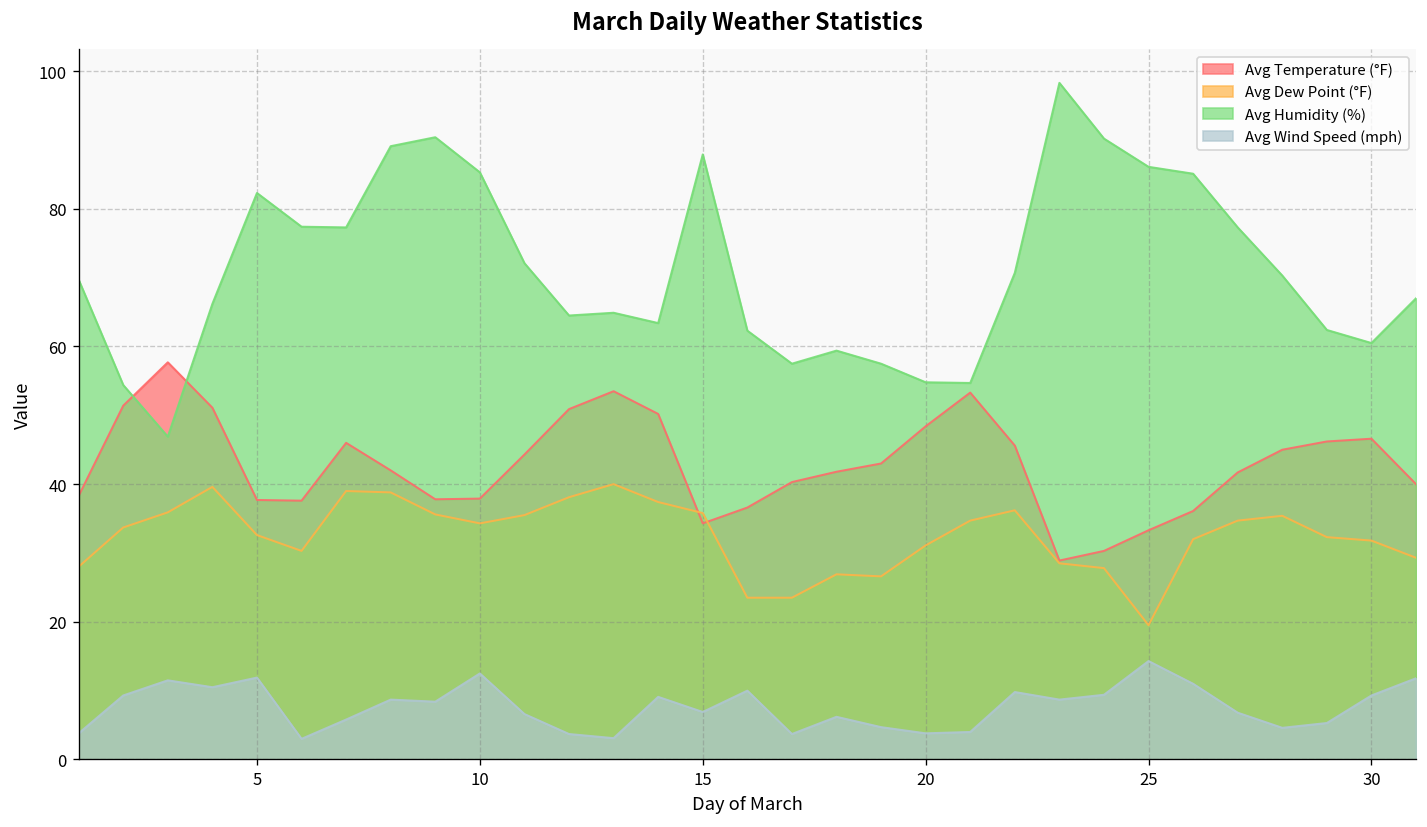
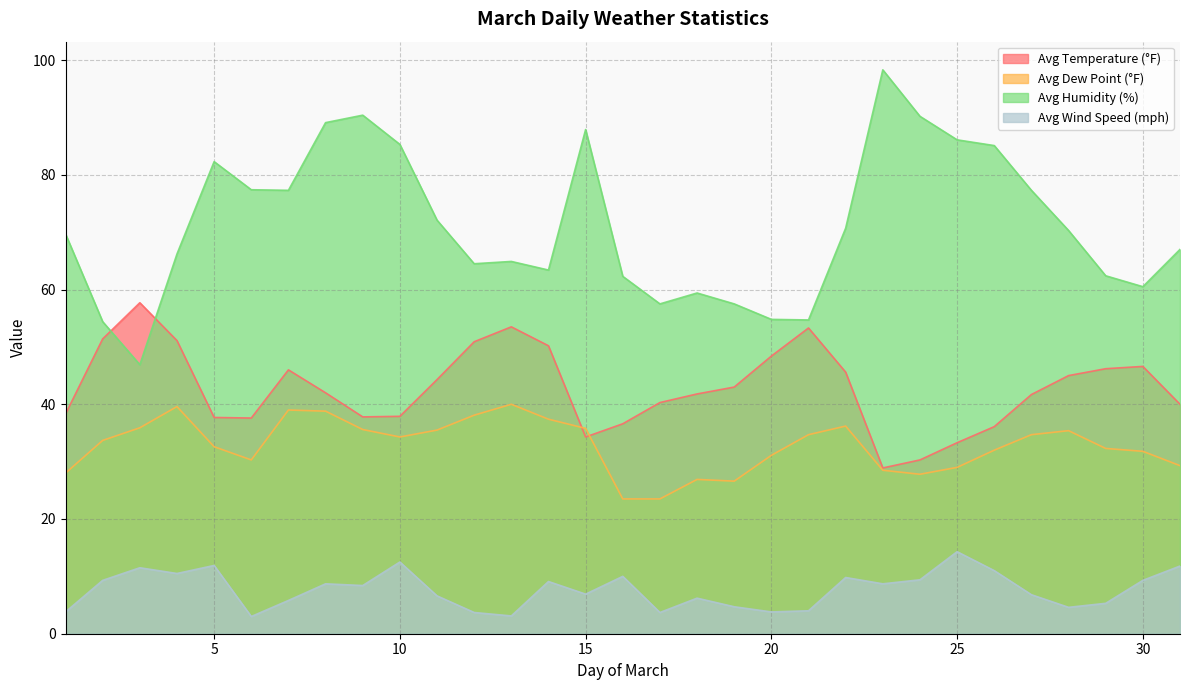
  {
    "Avg Temperature (°F)": {
      "5": 38,
      "10": 38,
      "15": 34,
      "20": 48,
      "25": 33,
      "30": 47
    },
    "Avg Dew Point (°F)": {
      "5": 33,
      "10": 34,
      "15": 36,
      "20": 31,
-     "25": 20,
+     "25": 29,
      "30": 32
    },
    "Avg Humidity (%)": {
      "5": 82,
      "10": 85,
      "15": 88,
      "20": 55,
      "25": 86,
      "30": 61
    },
    "Avg Wind Speed (mph)": {
      "5": 12,
      "10": 13,
      "15": 7,
      "20": 4,
      "25": 14,
      "30": 9
    }
  }
